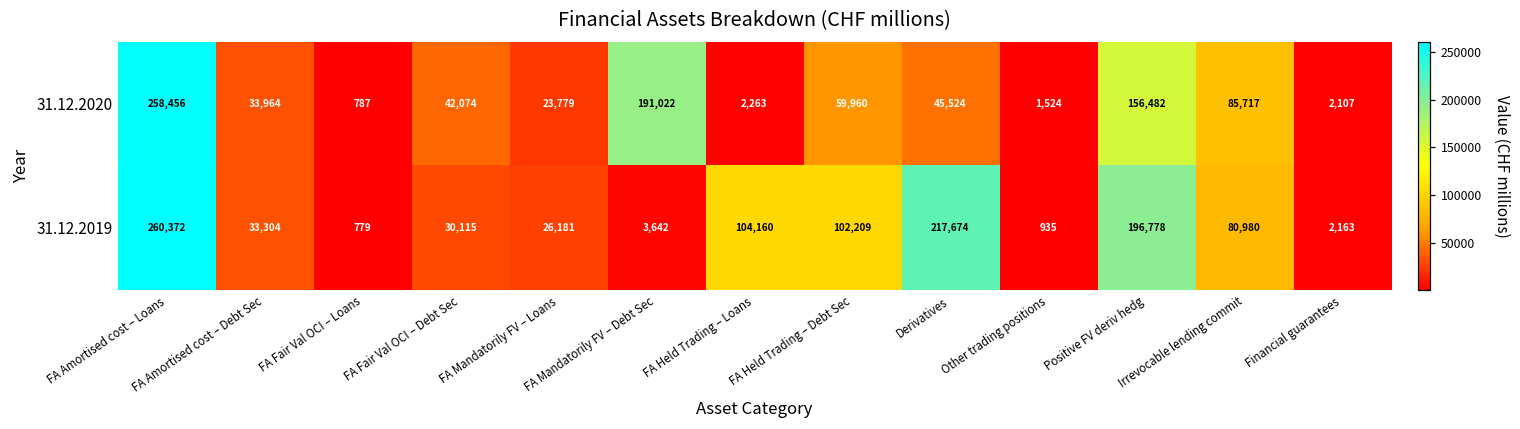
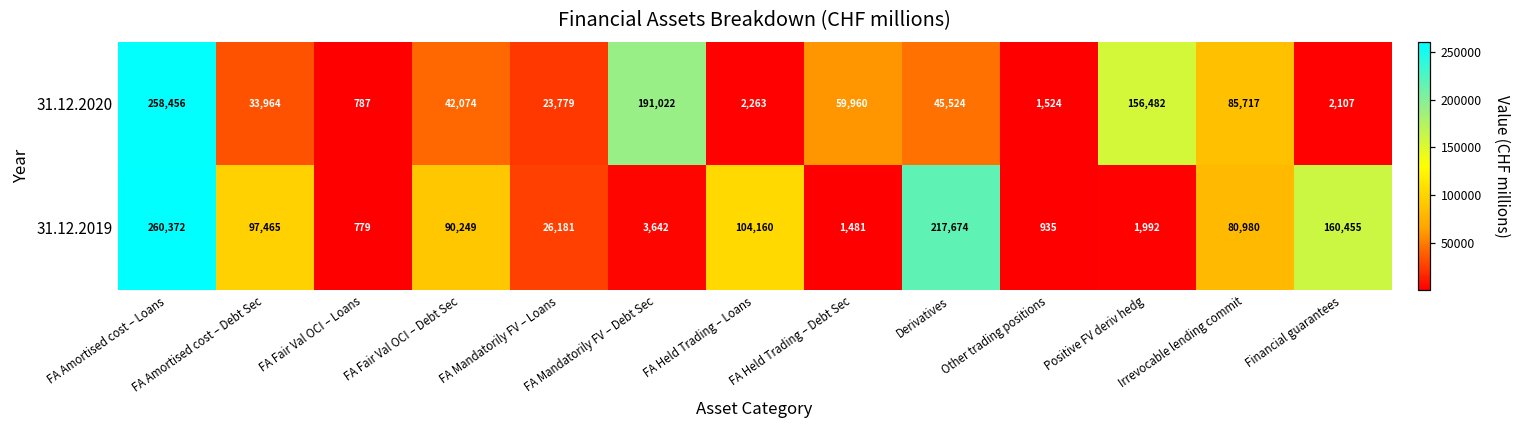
  {
    "31.12.2020": {
      "FA Amortised cost – Loans": "258,456",
      "FA Amortised cost – Debt Sec": "33,964",
      "FA Fair Val OCI – Loans": "787",
      "FA Fair Val OCI – Debt Sec": "42,074",
      "FA Mandatorily FV – Loans": "23,779",
      "FA Mandatorily FV – Debt Sec": "191,022",
      "FA Held Trading – Loans": "2,263",
      "FA Held Trading – Debt Sec": "59,960",
      "Derivatives": "45,524",
      "Other trading positions": "1,524",
      "Positive FV deriv hedg": "156,482",
      "Irrevocable lending commit": "85,717",
      "Financial guarantees": "2,107"
    },
    "31.12.2019": {
      "FA Amortised cost – Loans": "260,372",
-     "FA Amortised cost – Debt Sec": "33,304",
+     "FA Amortised cost – Debt Sec": "97,465",
      "FA Fair Val OCI – Loans": "779",
-     "FA Fair Val OCI – Debt Sec": "30,115",
+     "FA Fair Val OCI – Debt Sec": "90,249",
      "FA Mandatorily FV – Loans": "26,181",
      "FA Mandatorily FV – Debt Sec": "3,642",
      "FA Held Trading – Loans": "104,160",
-     "FA Held Trading – Debt Sec": "102,209",
+     "FA Held Trading – Debt Sec": "1,481",
      "Derivatives": "217,674",
      "Other trading positions": "935",
-     "Positive FV deriv hedg": "196,778",
+     "Positive FV deriv hedg": "1,992",
      "Irrevocable lending commit": "80,980",
-     "Financial guarantees": "2,163"
+     "Financial guarantees": "160,455"
    }
  }
